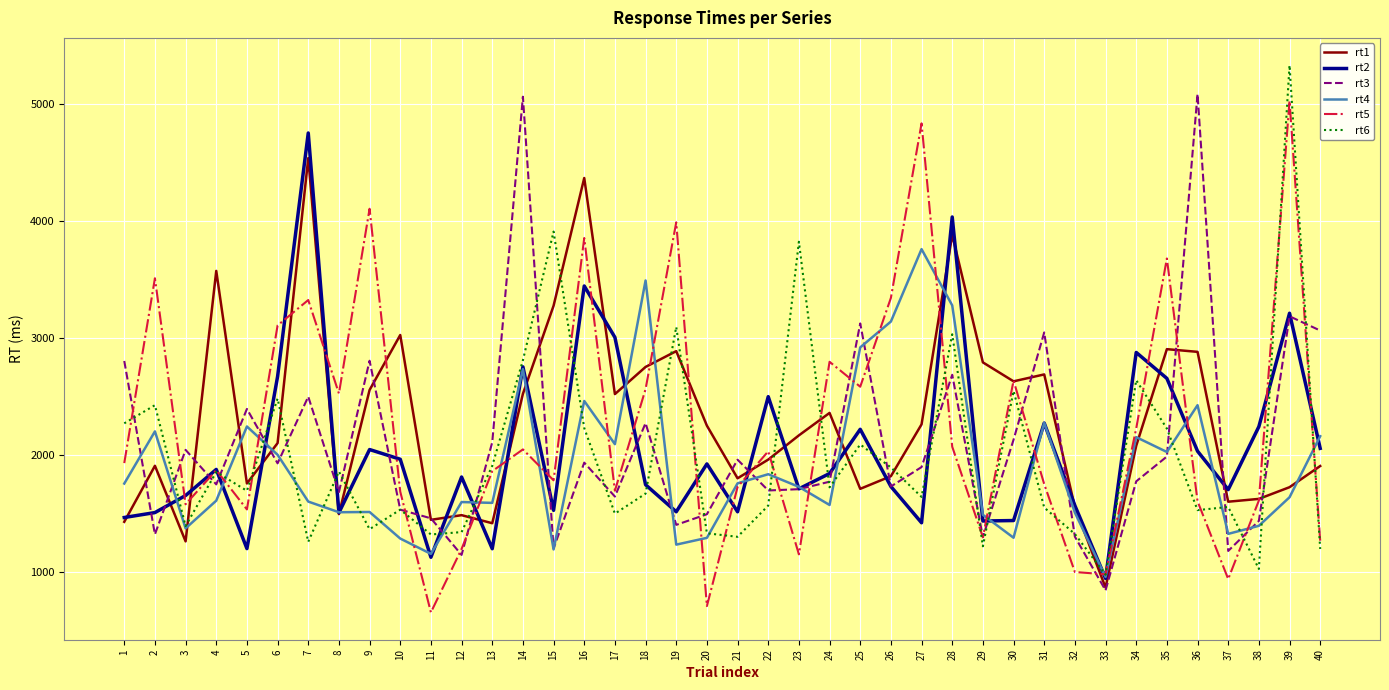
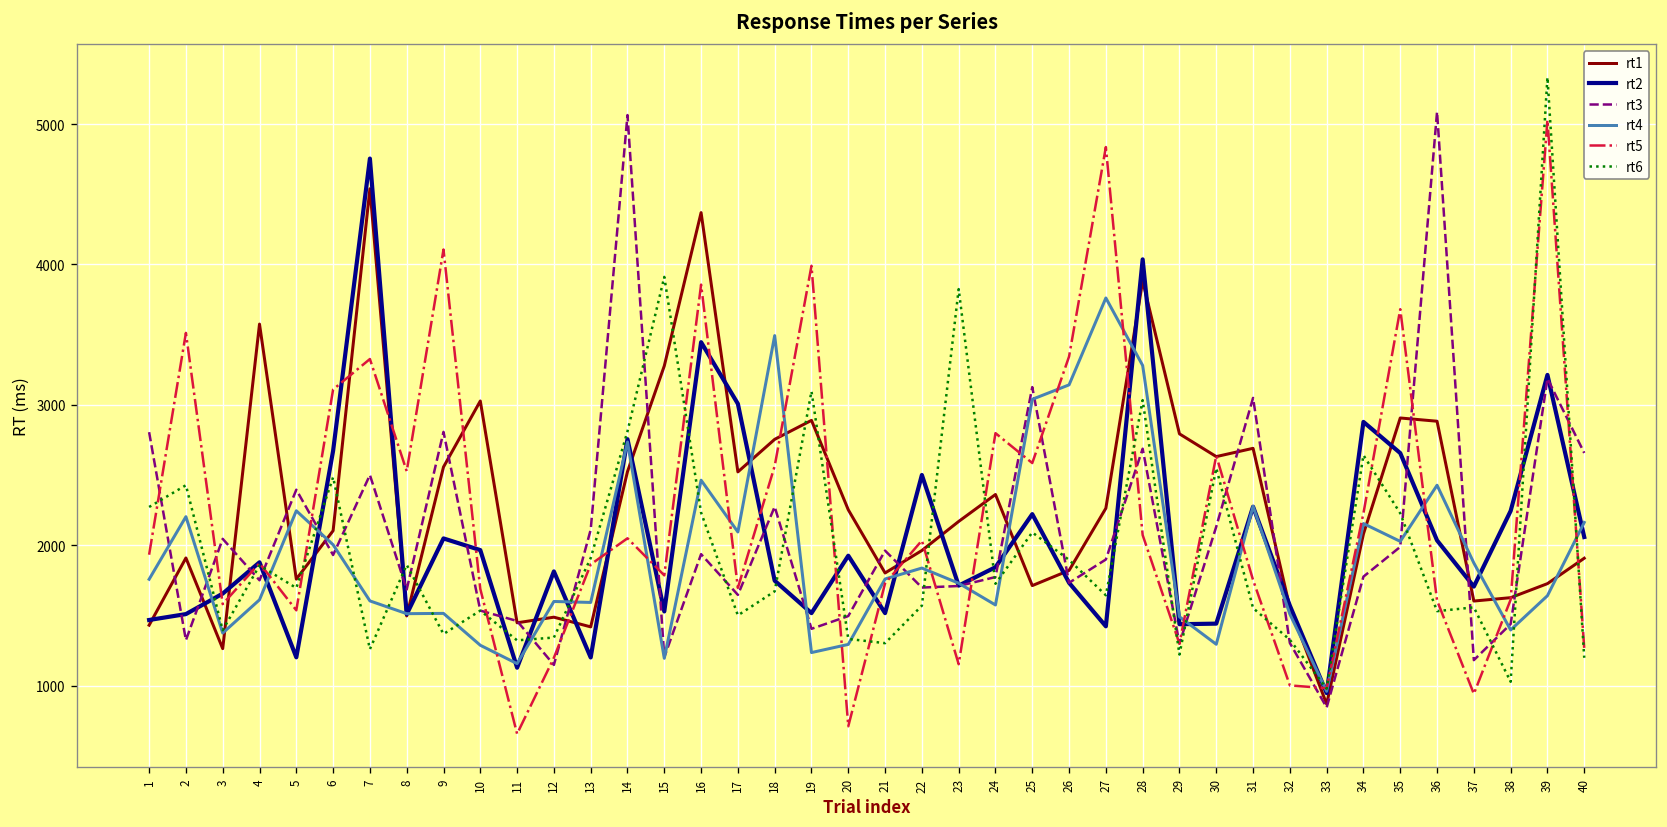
  {
    "rt3": {
      "1": 2810,
      "2": 1320,
      "3": 2050,
      "4": 1750,
      "5": 2400,
      "6": 1930,
      "7": 2500,
      "8": 1680,
      "9": 2810,
      "12": 1150,
      "13": 2110,
      "14": 5060,
      "16": 1940,
      "17": 1650,
      "18": 2270,
      "19": 1400,
      "20": 1500,
      "21": 1960,
      "22": 1700,
      "24": 1770,
      "25": 3130,
      "27": 1900,
      "28": 2690,
      "30": 2130,
      "31": 3050,
      "32": 1300,
      "33": 840,
      "34": 1780,
      "35": 1990,
      "36": 5090,
      "37": 1180,
      "38": 1440,
      "39": 3190,
-     "40": 3070
+     "40": 2660
    },
    "rt4": {
      "1": 1760,
      "2": 2200,
      "4": 1610,
      "5": 2250,
      "6": 2000,
      "7": 1600,
      "9": 1510,
      "10": 1290,
      "11": 1160,
      "12": 1600,
      "13": 1590,
      "16": 2460,
      "17": 2090,
      "18": 3490,
      "19": 1240,
      "20": 1290,
      "21": 1760,
      "22": 1840,
      "24": 1570,
-     "25": 2920,
+     "25": 3040,
      "26": 3140,
      "27": 3760,
      "28": 3280,
      "29": 1490,
      "30": 1290,
      "32": 1510,
      "34": 2150,
      "35": 2030,
      "36": 2430,
-     "37": 1330,
+     "37": 1870,
      "38": 1400,
      "39": 1640,
      "40": 2160
    }
  }
